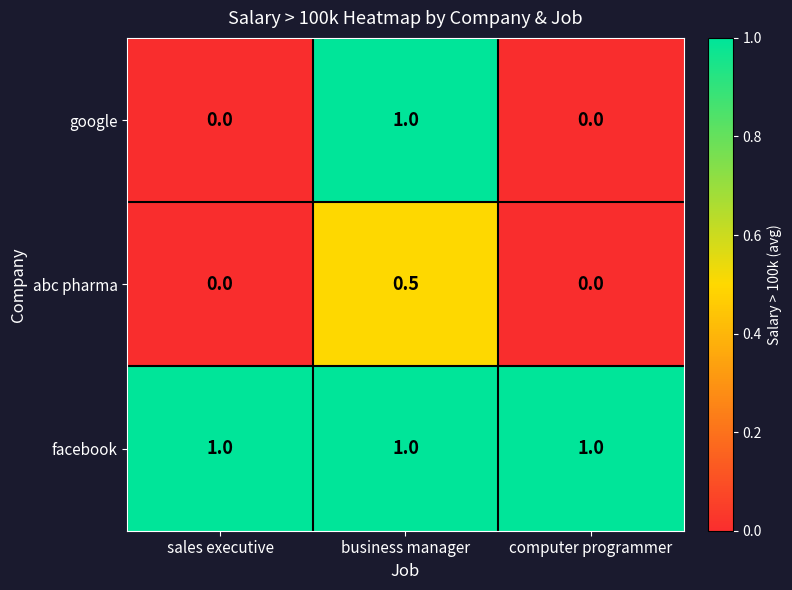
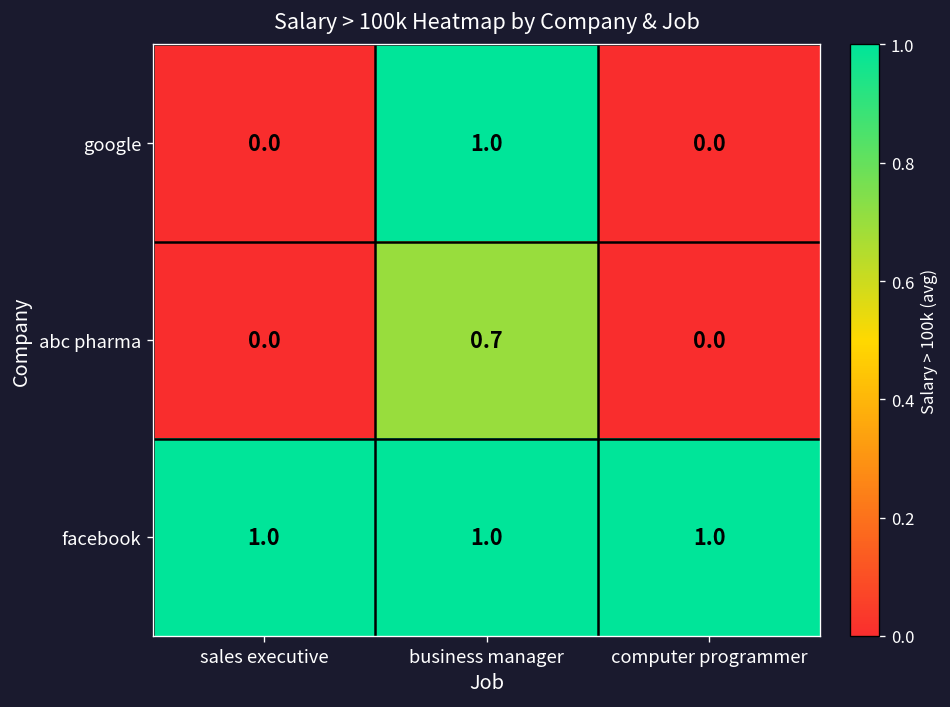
  {
    "google": {
      "sales executive": 0.0,
      "business manager": 1.0,
      "computer programmer": 0.0
    },
    "abc pharma": {
      "sales executive": 0.0,
-     "business manager": 0.5,
+     "business manager": 0.7,
      "computer programmer": 0.0
    },
    "facebook": {
      "sales executive": 1.0,
      "business manager": 1.0,
      "computer programmer": 1.0
    }
  }
